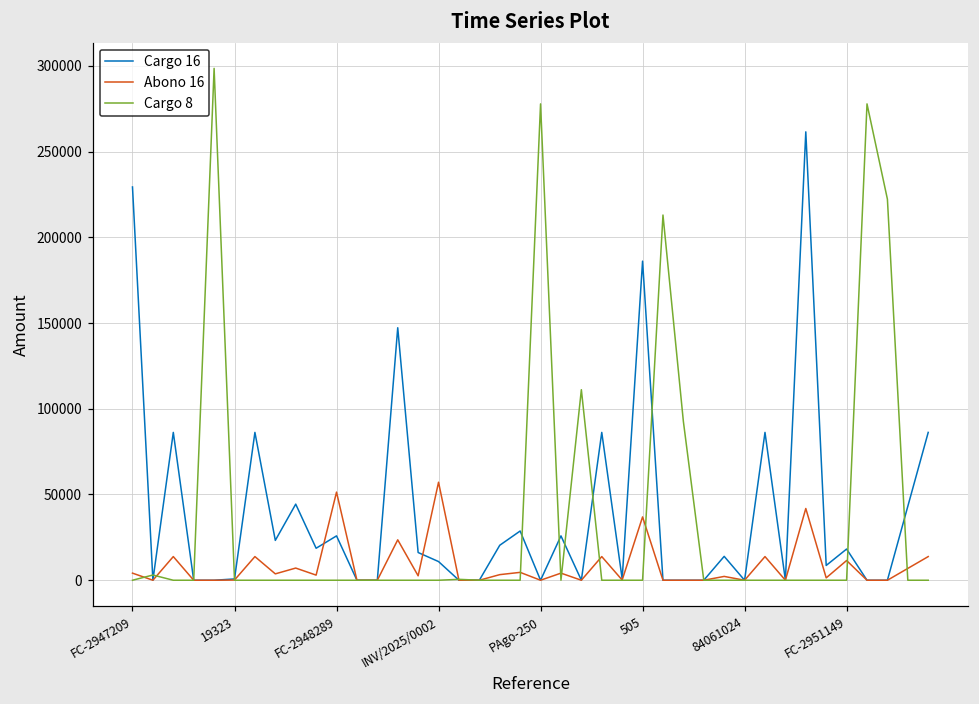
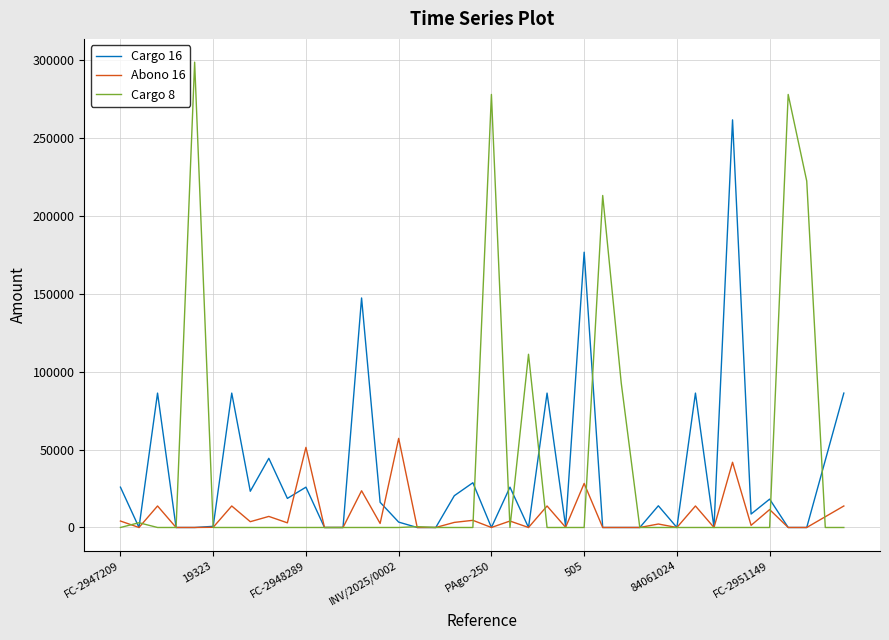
  {
    "Cargo 16": {
-     "FC-2947209": 229000,
+     "FC-2947209": 26000,
      "FC-2948289": 26000,
-     "INV/2025/0002": 11000,
-     "505": 186000,
+     "INV/2025/0002": 3000,
+     "505": 177000,
      "FC-2951149": 18000
    },
    "Abono 16": {
      "FC-2947209": 4000,
      "FC-2948289": 51000,
      "INV/2025/0002": 57000,
-     "505": 37000,
+     "505": 28000,
      "FC-2951149": 11000
    },
    "Cargo 8": {
      "FC-2947209": 0,
      "FC-2948289": 0,
      "INV/2025/0002": 0,
      "PAgo-250": 278000,
      "505": 0,
      "FC-2951149": 0
    }
  }
